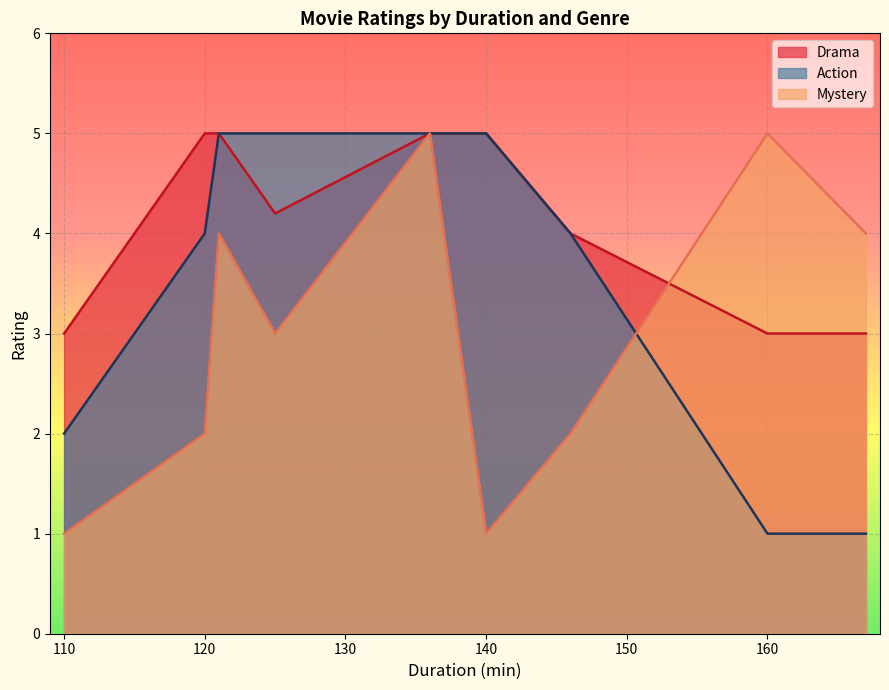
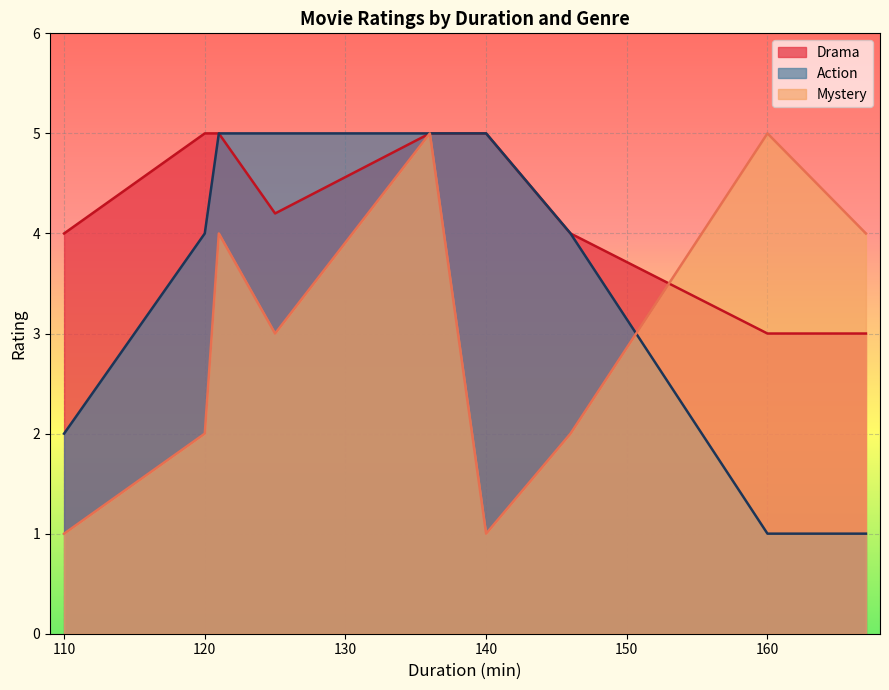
  {
    "Drama": {
-     "110": 3,
+     "110": 4,
      "120": 5,
      "160": 3
    },
    "Action": {
      "110": 2,
      "120": 4,
      "160": 1
    },
    "Mystery": {
      "110": 1,
      "120": 2,
      "140": 1,
      "160": 5
    }
  }
